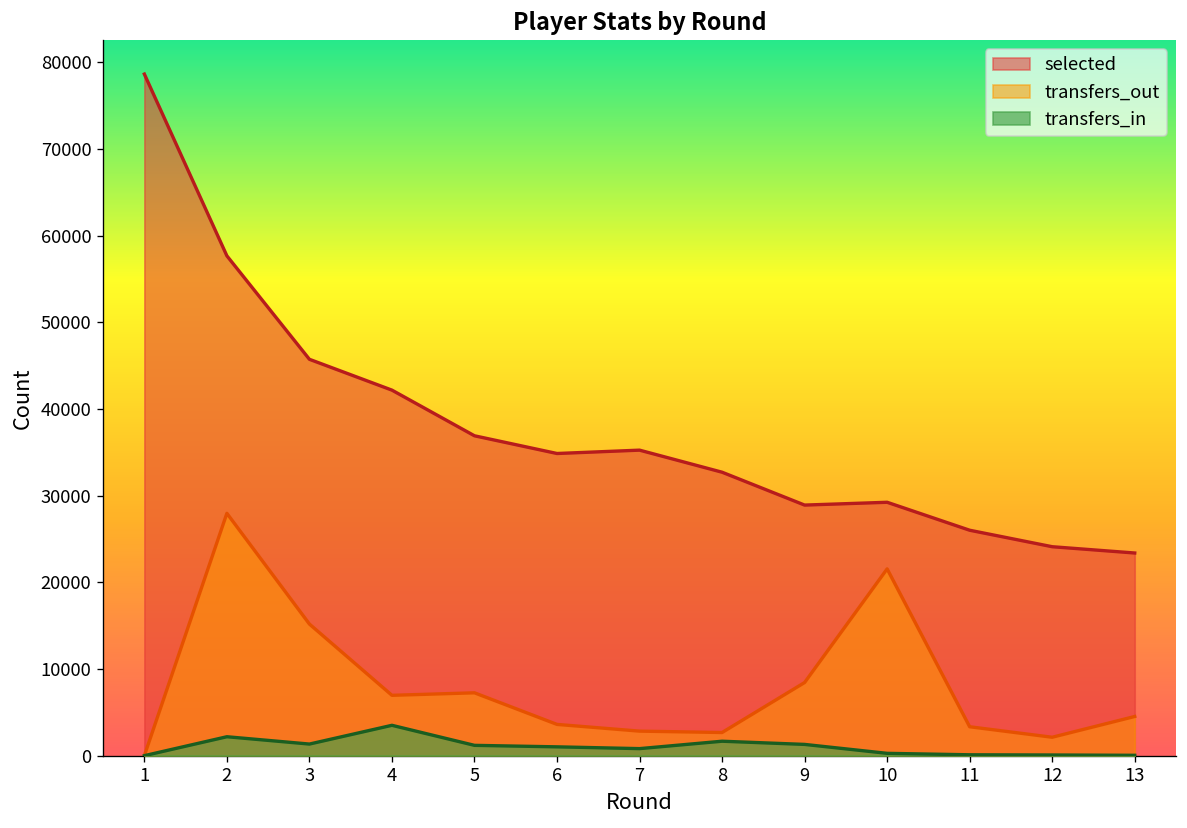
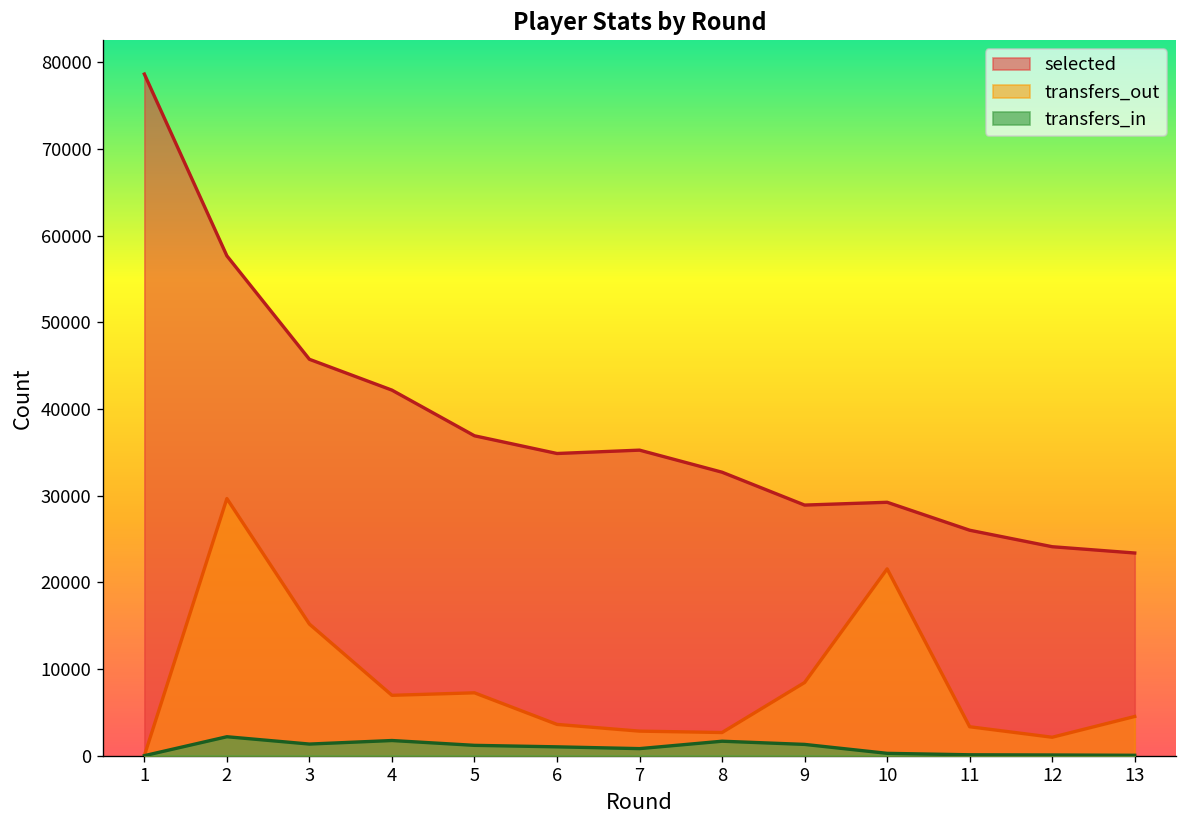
  {
    "selected": {
      "1": 79000,
      "2": 58000,
      "3": 46000,
      "4": 42000,
      "5": 37000,
      "6": 35000,
      "7": 35000,
      "8": 33000,
      "9": 29000,
      "10": 29000,
      "11": 26000,
      "12": 24000,
      "13": 23000
    },
    "transfers_out": {
-     "2": 28000,
+     "2": 30000,
      "3": 15000,
      "4": 7000,
      "5": 7000,
      "6": 4000,
      "7": 3000,
      "8": 3000,
      "9": 8000,
      "10": 22000,
      "11": 3000,
      "12": 2000,
      "13": 5000
    },
    "transfers_in": {
      "2": 2000,
      "3": 1000,
-     "4": 4000,
+     "4": 2000,
      "5": 1000,
      "6": 1000,
      "7": 1000,
      "8": 2000,
      "9": 1000,
      "10": 0,
      "11": 0,
      "12": 0,
      "13": 0
    }
  }
